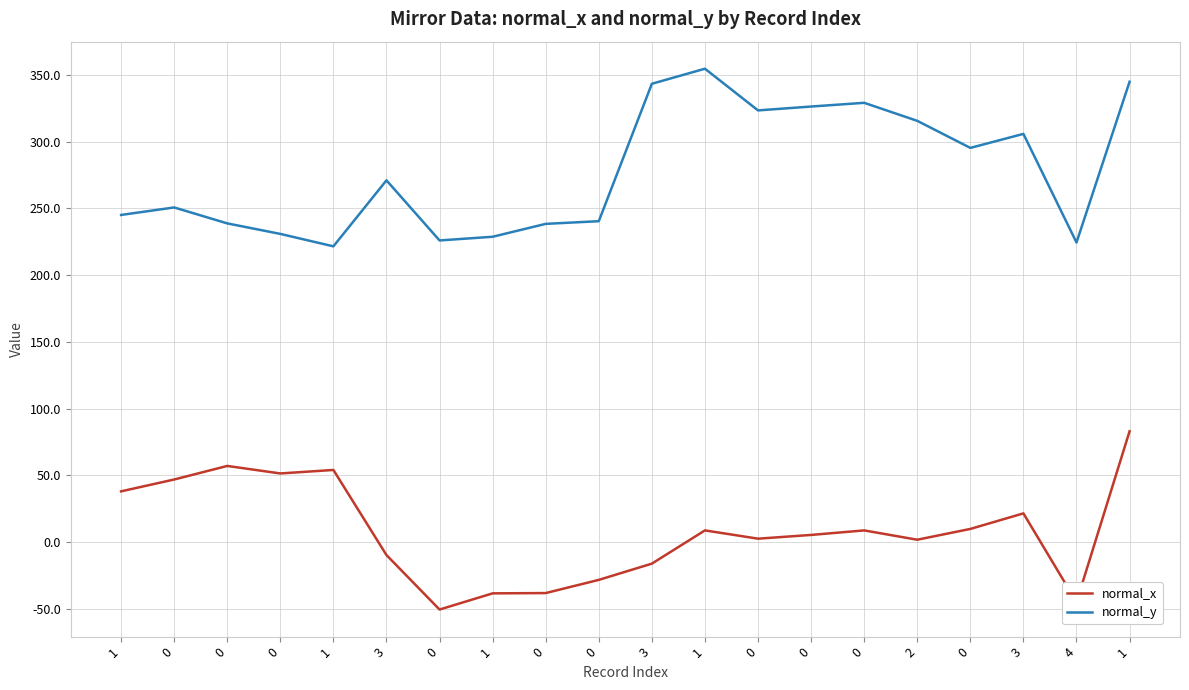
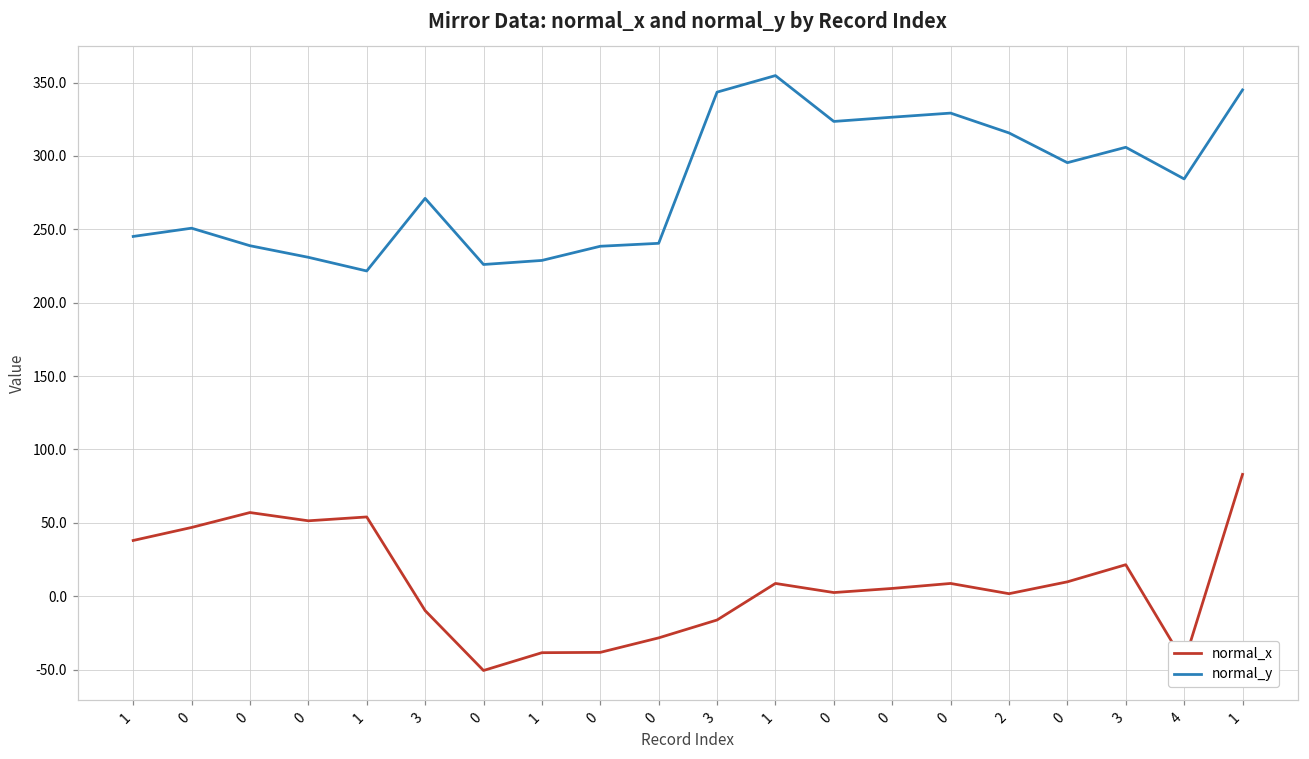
  {
    "normal_x": {
      "2": 2
    },
    "normal_y": {
      "2": 316,
-     "4": 224
+     "4": 284
    }
  }
